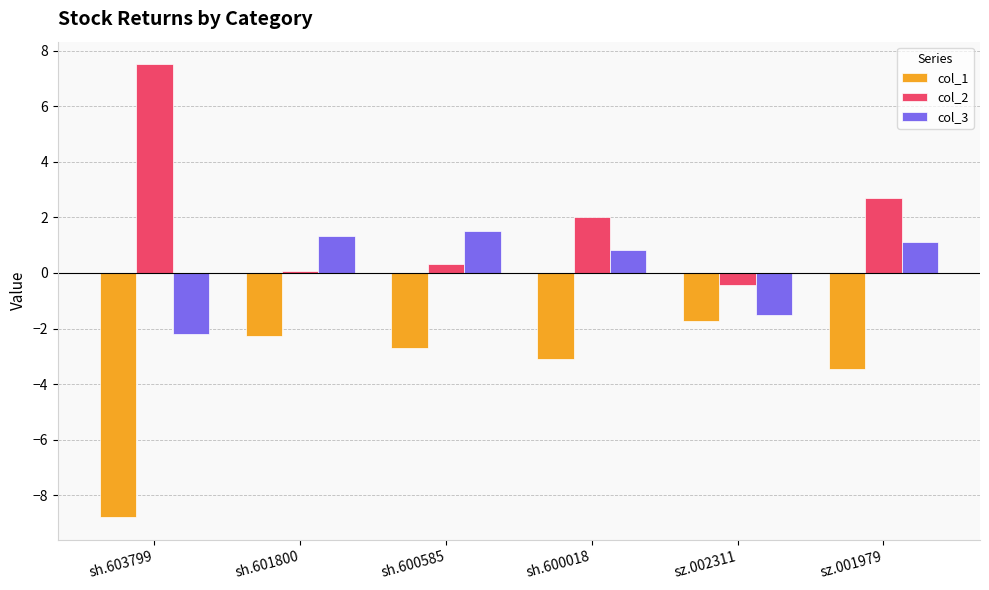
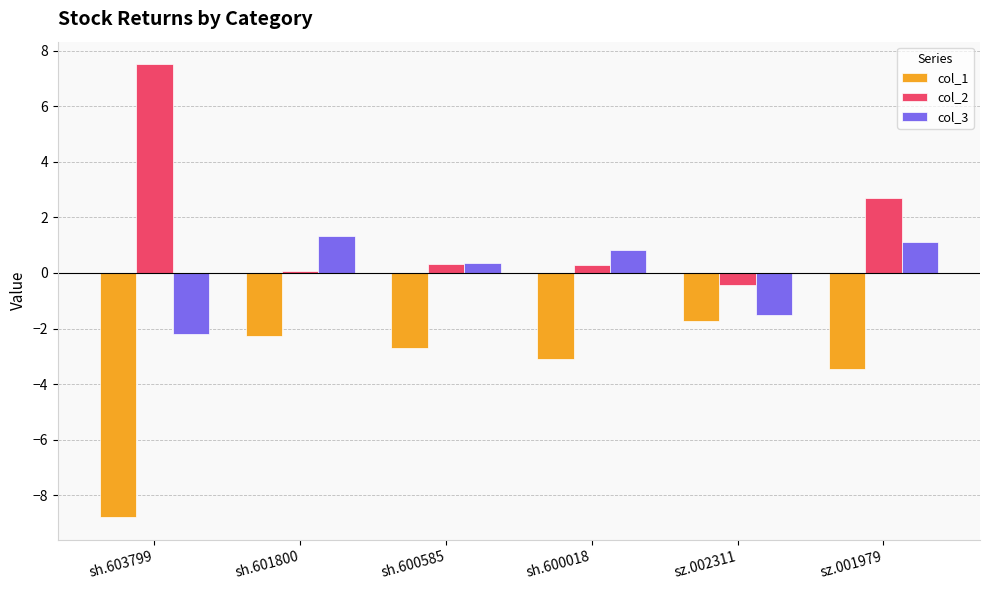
  {
    "col_1": {
      "sh.603799": -8.8,
      "sh.601800": -2.3,
      "sh.600585": -2.7,
      "sh.600018": -3.1,
      "sz.002311": -1.7,
      "sz.001979": -3.5
    },
    "col_2": {
      "sh.603799": 7.5,
      "sh.600585": 0.3,
-     "sh.600018": 2.0,
+     "sh.600018": 0.3,
      "sz.002311": -0.4,
      "sz.001979": 2.7
    },
    "col_3": {
      "sh.603799": -2.2,
      "sh.601800": 1.3,
-     "sh.600585": 1.5,
+     "sh.600585": 0.4,
      "sh.600018": 0.8,
      "sz.002311": -1.5,
      "sz.001979": 1.1
    }
  }
